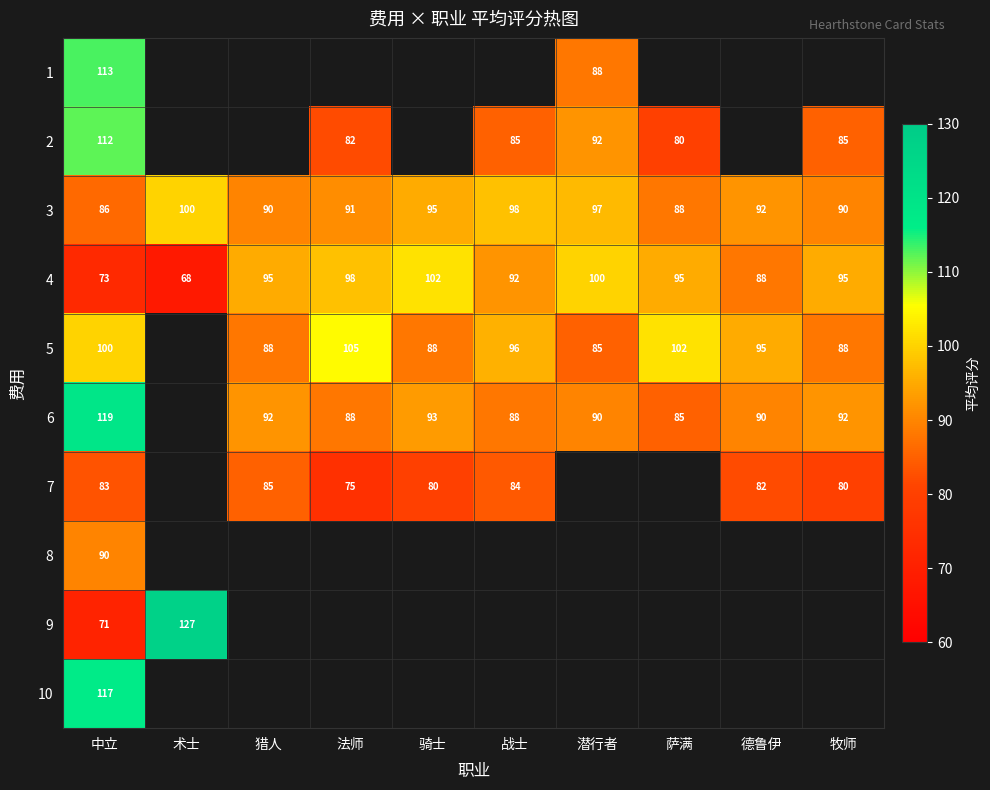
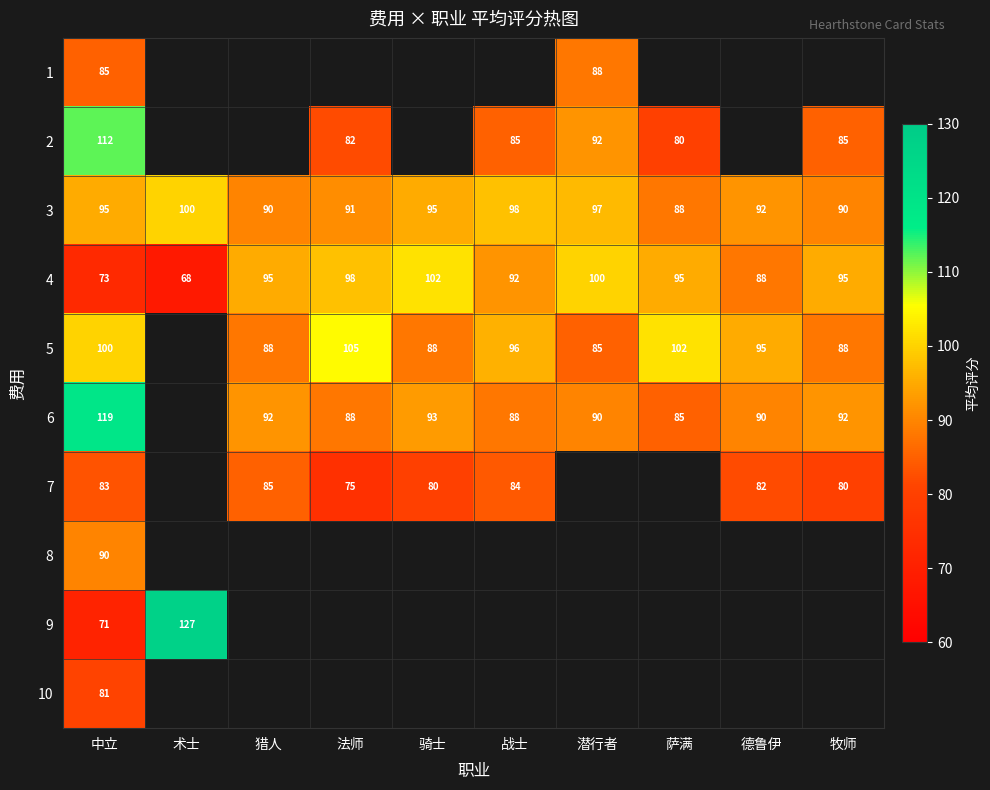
  {
    "1": {
-     "中立": 113,
+     "中立": 85,
      "潜行者": 88
    },
    "2": {
      "中立": 112,
      "法师": 82,
      "战士": 85,
      "潜行者": 92,
      "萨满": 80,
      "牧师": 85
    },
    "3": {
-     "中立": 86,
+     "中立": 95,
      "术士": 100,
      "猎人": 90,
      "法师": 91,
      "骑士": 95,
      "战士": 98,
      "潜行者": 97,
      "萨满": 88,
      "德鲁伊": 92,
      "牧师": 90
    },
    "4": {
      "中立": 73,
      "术士": 68,
      "猎人": 95,
      "法师": 98,
      "骑士": 102,
      "战士": 92,
      "潜行者": 100,
      "萨满": 95,
      "德鲁伊": 88,
      "牧师": 95
    },
    "5": {
      "中立": 100,
      "猎人": 88,
      "法师": 105,
      "骑士": 88,
      "战士": 96,
      "潜行者": 85,
      "萨满": 102,
      "德鲁伊": 95,
      "牧师": 88
    },
    "6": {
      "中立": 119,
      "猎人": 92,
      "法师": 88,
      "骑士": 93,
      "战士": 88,
      "潜行者": 90,
      "萨满": 85,
      "德鲁伊": 90,
      "牧师": 92
    },
    "7": {
      "中立": 83,
      "猎人": 85,
      "法师": 75,
      "骑士": 80,
      "战士": 84,
      "德鲁伊": 82,
      "牧师": 80
    },
    "8": {
      "中立": 90
    },
    "9": {
      "中立": 71,
      "术士": 127
    },
    "10": {
-     "中立": 117
+     "中立": 81
    }
  }
